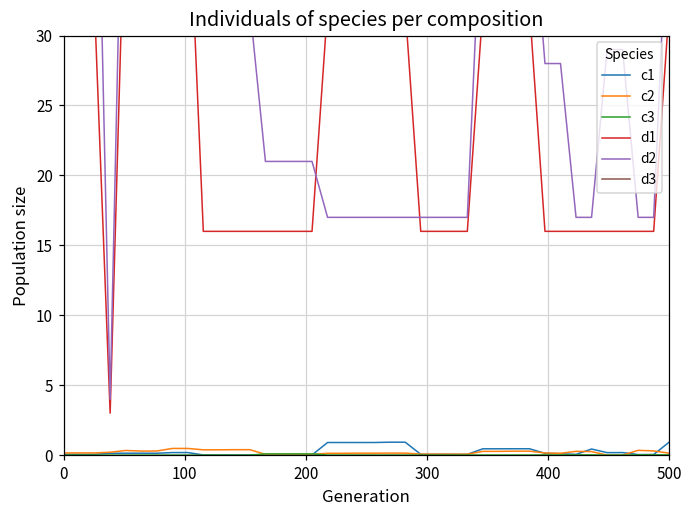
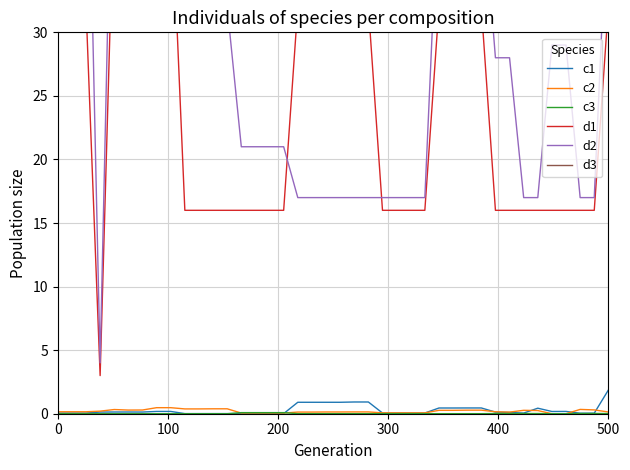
  {
    "c1": {
-     "500": 0.9
+     "500": 1.9
    }
  }
